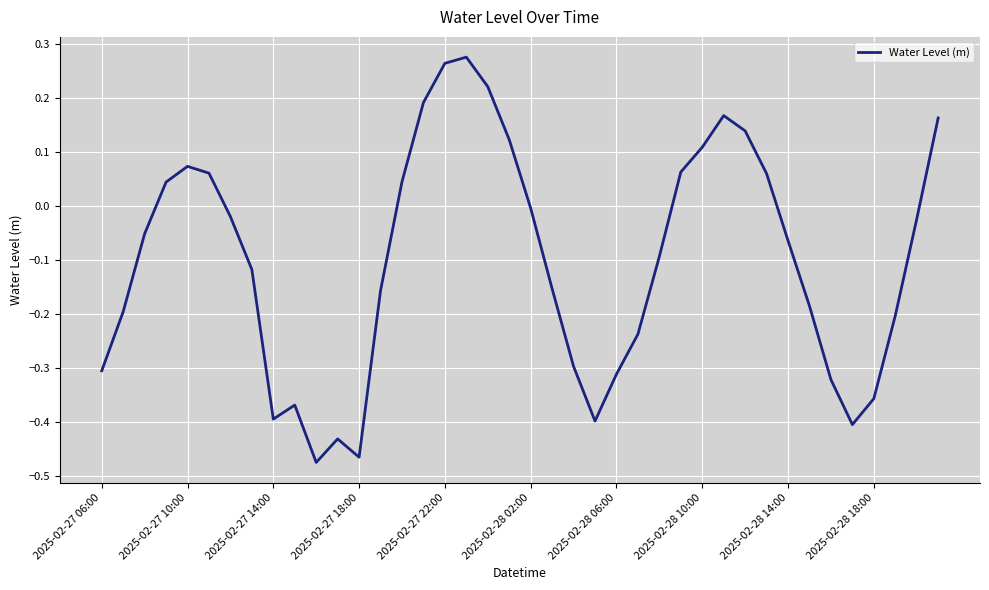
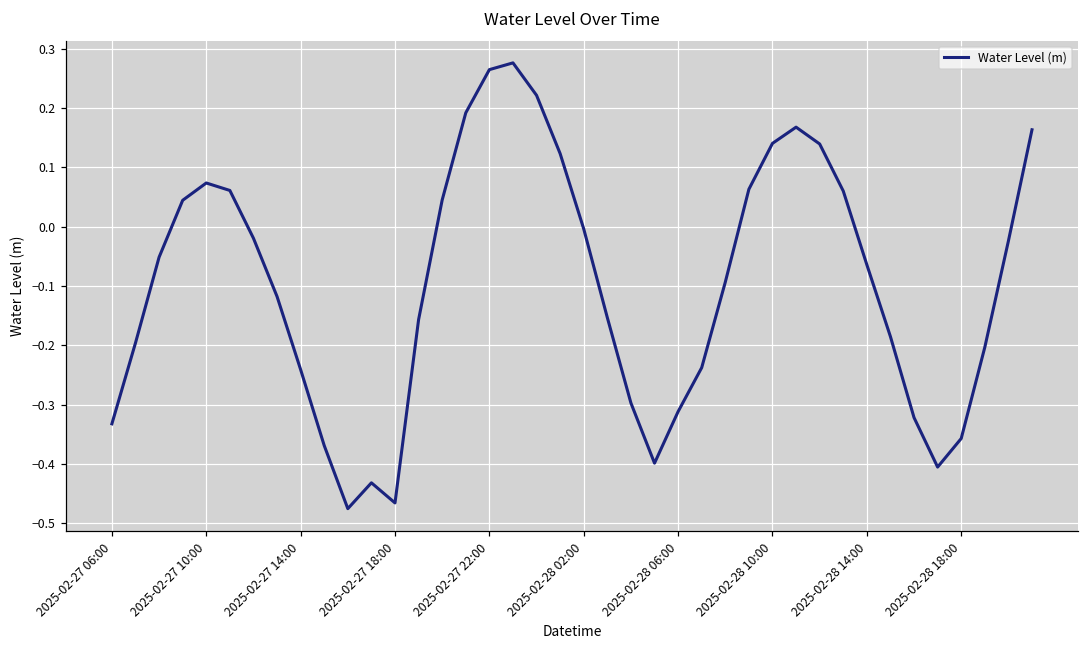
  {
-   "2025-02-27 06:00": -0.31,
+   "2025-02-27 06:00": -0.33,
    "2025-02-27 10:00": 0.07,
-   "2025-02-27 14:00": -0.40,
+   "2025-02-27 14:00": -0.24,
    "2025-02-27 18:00": -0.47,
    "2025-02-27 22:00": 0.26,
    "2025-02-28 02:00": 0.00,
    "2025-02-28 06:00": -0.31,
-   "2025-02-28 10:00": 0.11,
+   "2025-02-28 10:00": 0.14,
    "2025-02-28 14:00": -0.06,
    "2025-02-28 18:00": -0.36
  }
